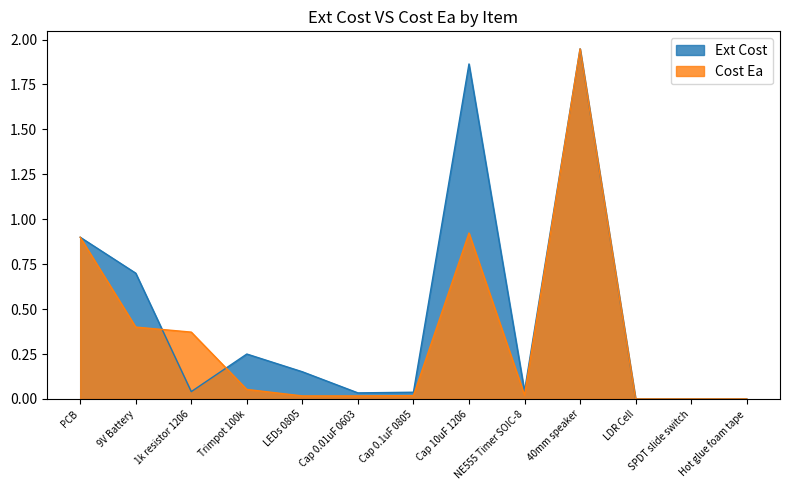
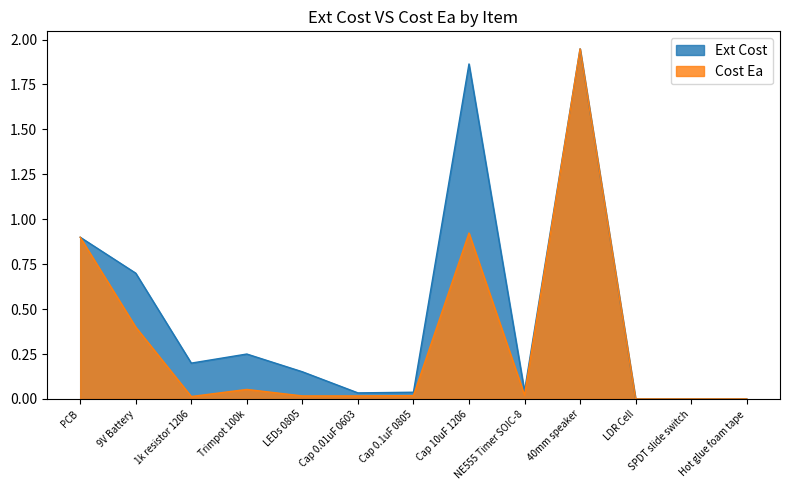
  {
    "Ext Cost": {
      "9V Battery": 0.70,
-     "1k resistor 1206": 0.04,
+     "1k resistor 1206": 0.20,
      "Trimpot 100k": 0.25,
      "LEDs 0805": 0.15,
      "Cap 0.01uF 0603": 0.03,
      "Cap 0.1uF 0805": 0.04,
      "Cap 10uF 1206": 1.86,
      "NE555 Timer SOIC-8": 0.04
    },
    "Cost Ea": {
      "9V Battery": 0.40,
-     "1k resistor 1206": 0.37,
+     "1k resistor 1206": 0.01,
      "Trimpot 100k": 0.05,
      "LEDs 0805": 0.02,
      "Cap 0.01uF 0603": 0.02,
      "Cap 0.1uF 0805": 0.02,
      "Cap 10uF 1206": 0.92,
      "NE555 Timer SOIC-8": 0.02
    }
  }
